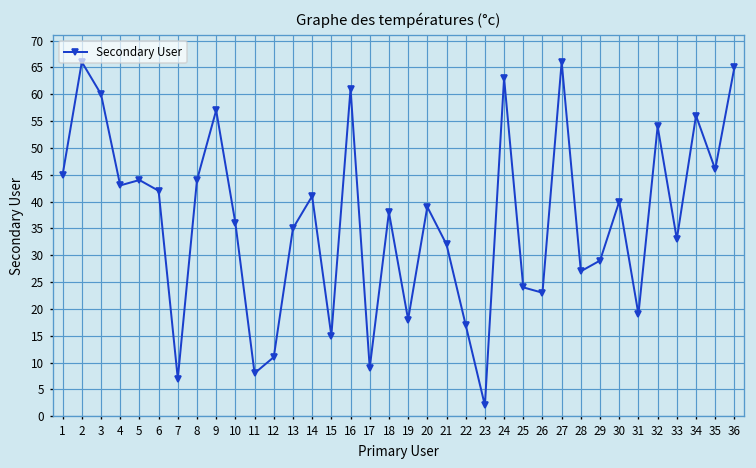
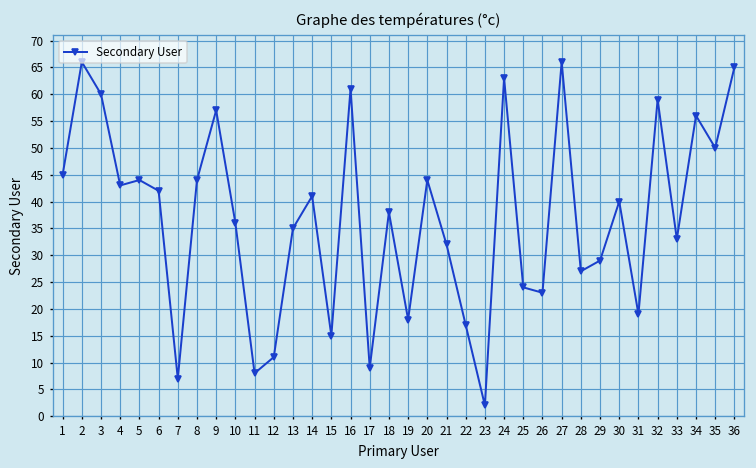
  {
    "1": 45,
    "3": 60,
    "4": 43,
    "5": 44,
    "6": 42,
    "7": 7,
    "8": 44,
    "9": 57,
    "10": 36,
    "11": 8,
    "12": 11,
    "13": 35,
    "14": 41,
    "15": 15,
    "16": 61,
    "17": 9,
    "18": 38,
    "19": 18,
-   "20": 39,
+   "20": 44,
    "21": 32,
    "22": 17,
    "23": 2,
    "24": 63,
    "25": 24,
    "26": 23,
    "27": 66,
    "28": 27,
    "29": 29,
    "30": 40,
    "31": 19,
-   "32": 54,
+   "32": 59,
    "33": 33,
    "34": 56,
-   "35": 46,
+   "35": 50,
    "36": 65
  }
